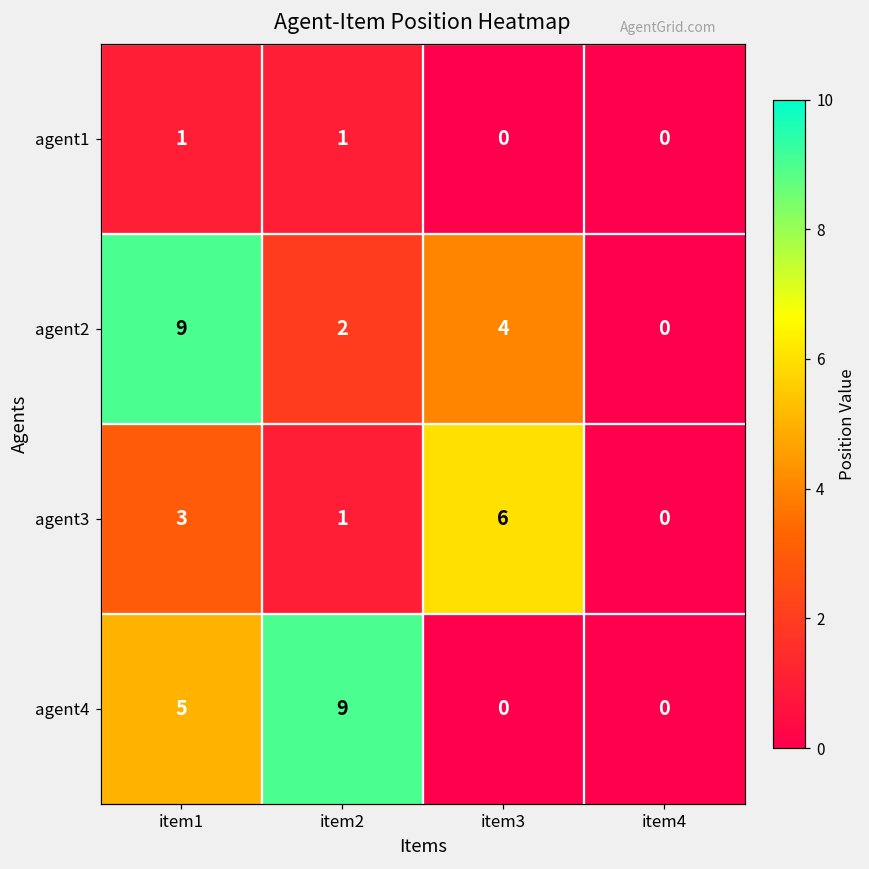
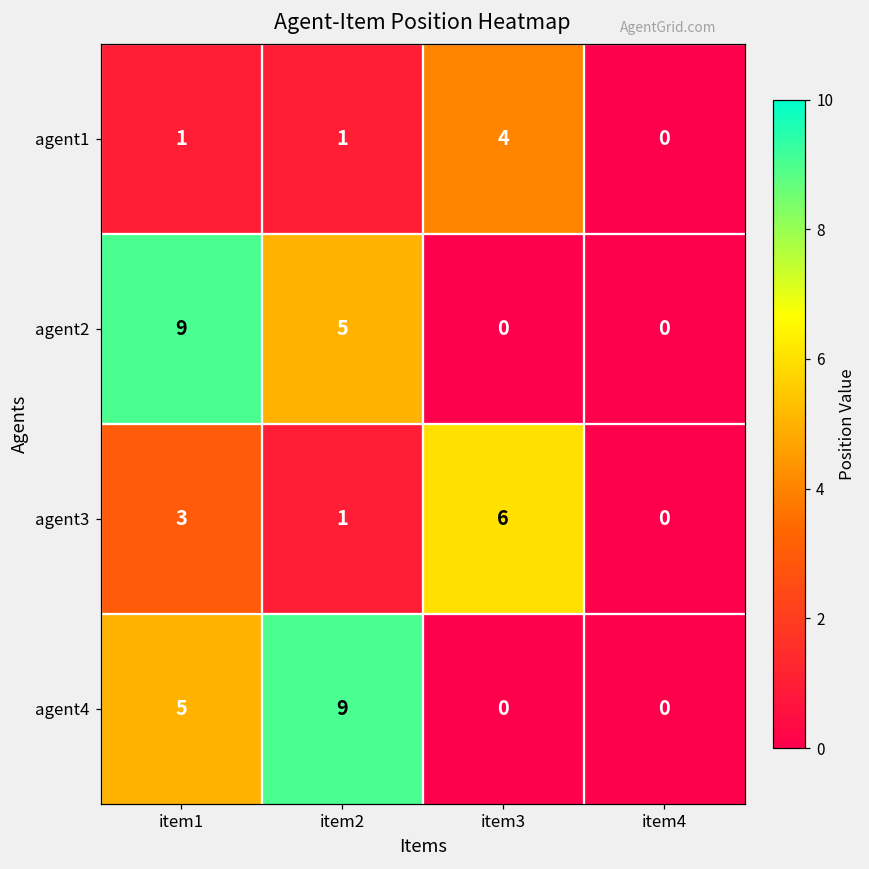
  {
    "agent1": {
      "item1": 1,
      "item2": 1,
-     "item3": 0,
+     "item3": 4,
      "item4": 0
    },
    "agent2": {
      "item1": 9,
-     "item2": 2,
-     "item3": 4,
+     "item2": 5,
+     "item3": 0,
      "item4": 0
    },
    "agent3": {
      "item1": 3,
      "item2": 1,
      "item3": 6,
      "item4": 0
    },
    "agent4": {
      "item1": 5,
      "item2": 9,
      "item3": 0,
      "item4": 0
    }
  }
